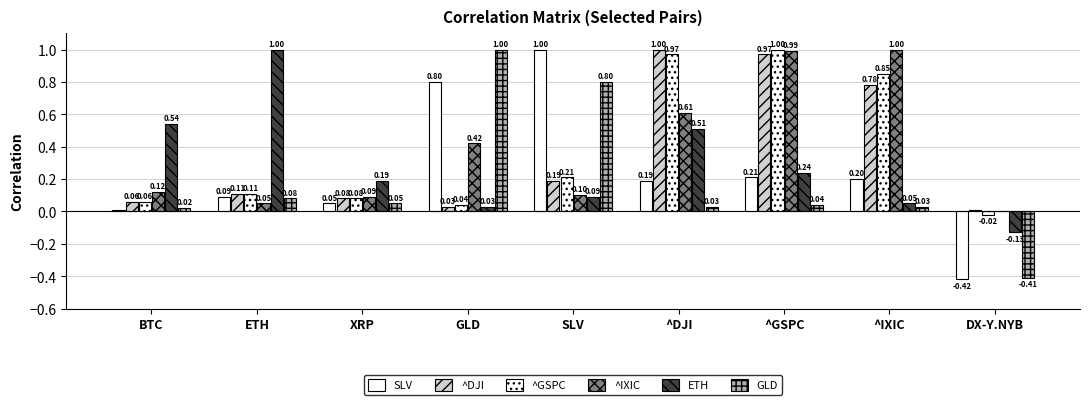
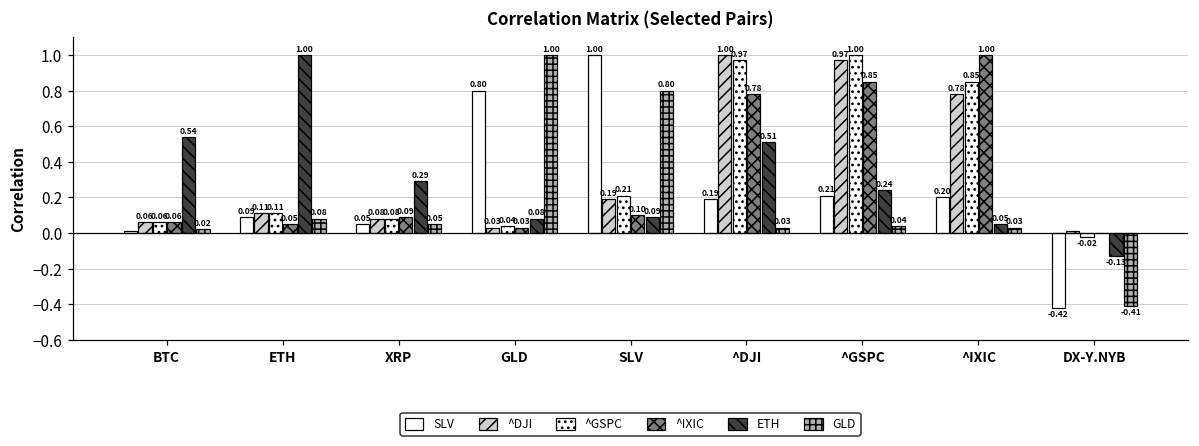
  {
    "^IXIC": {
-     "BTC": 0.12,
+     "BTC": 0.06,
      "ETH": 0.05,
      "XRP": 0.09,
-     "GLD": 0.42,
-     "^DJI": 0.61,
-     "^GSPC": 0.99,
+     "GLD": 0.03,
+     "^DJI": 0.78,
+     "^GSPC": 0.85,
      "^IXIC": 1.00
    },
    "ETH": {
      "BTC": 0.54,
      "ETH": 1.00,
-     "XRP": 0.19,
-     "GLD": 0.03,
+     "XRP": 0.29,
+     "GLD": 0.08,
      "^DJI": 0.51,
      "^GSPC": 0.24,
      "^IXIC": 0.05,
      "DX-Y.NYB": -0.13
    }
  }
